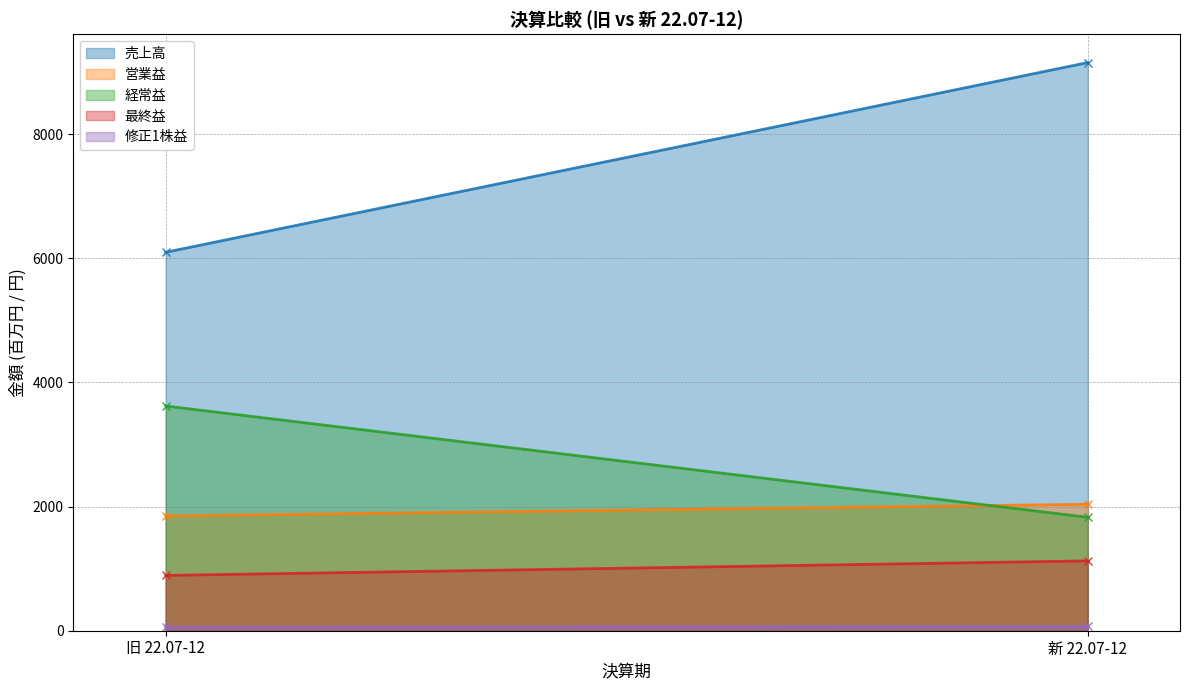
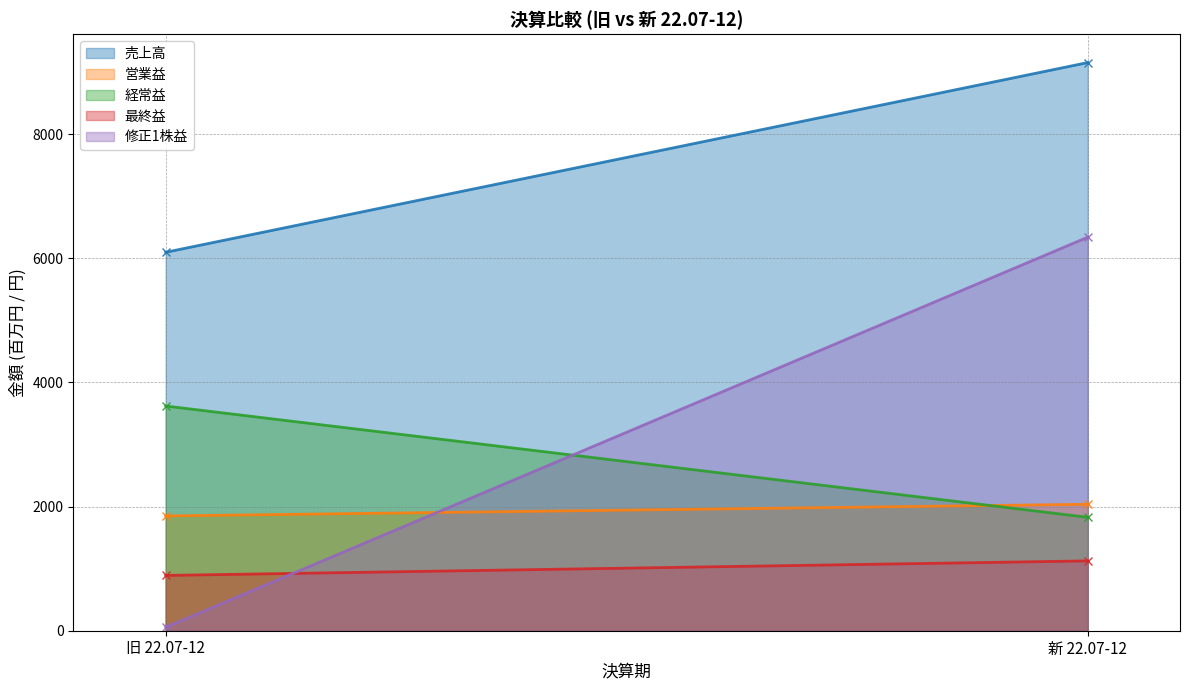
  {
    "売上高": {
      "旧 22.07-12": 6100,
      "新 22.07-12": 9200
    },
    "経常益": {
      "旧 22.07-12": 3600,
      "新 22.07-12": 1800
    },
    "修正1株益": {
      "旧 22.07-12": 100,
-     "新 22.07-12": 100
+     "新 22.07-12": 6300
    }
  }
